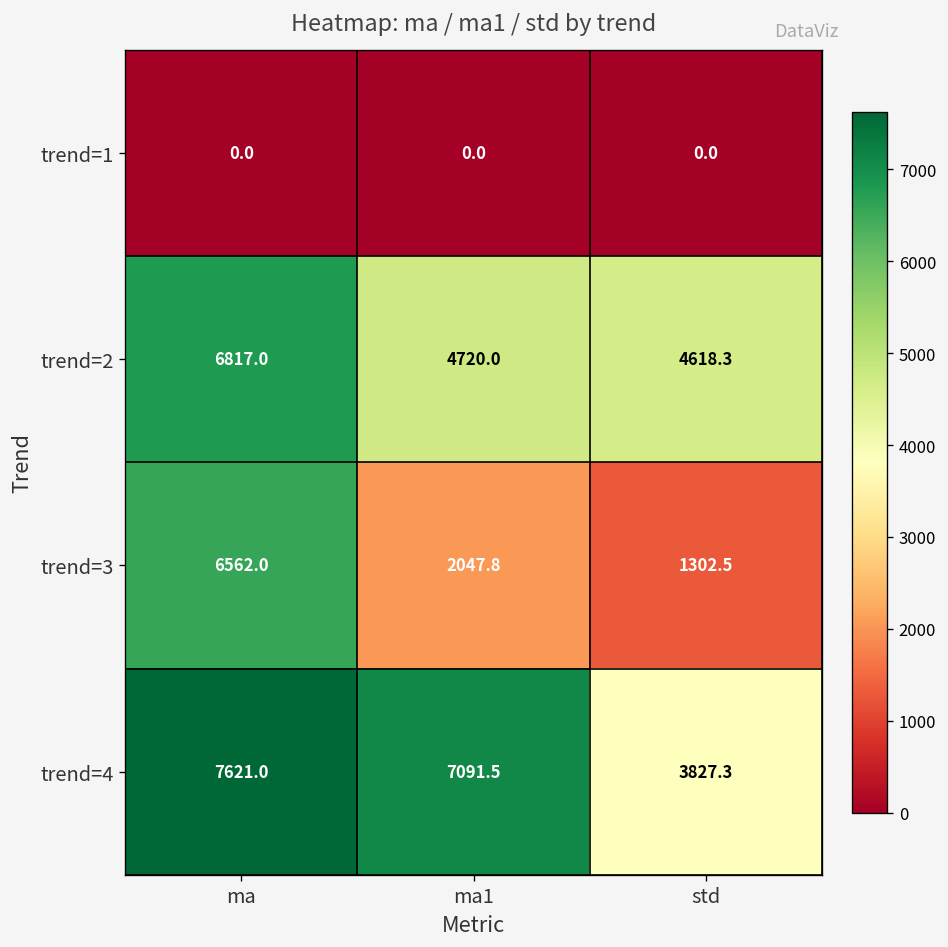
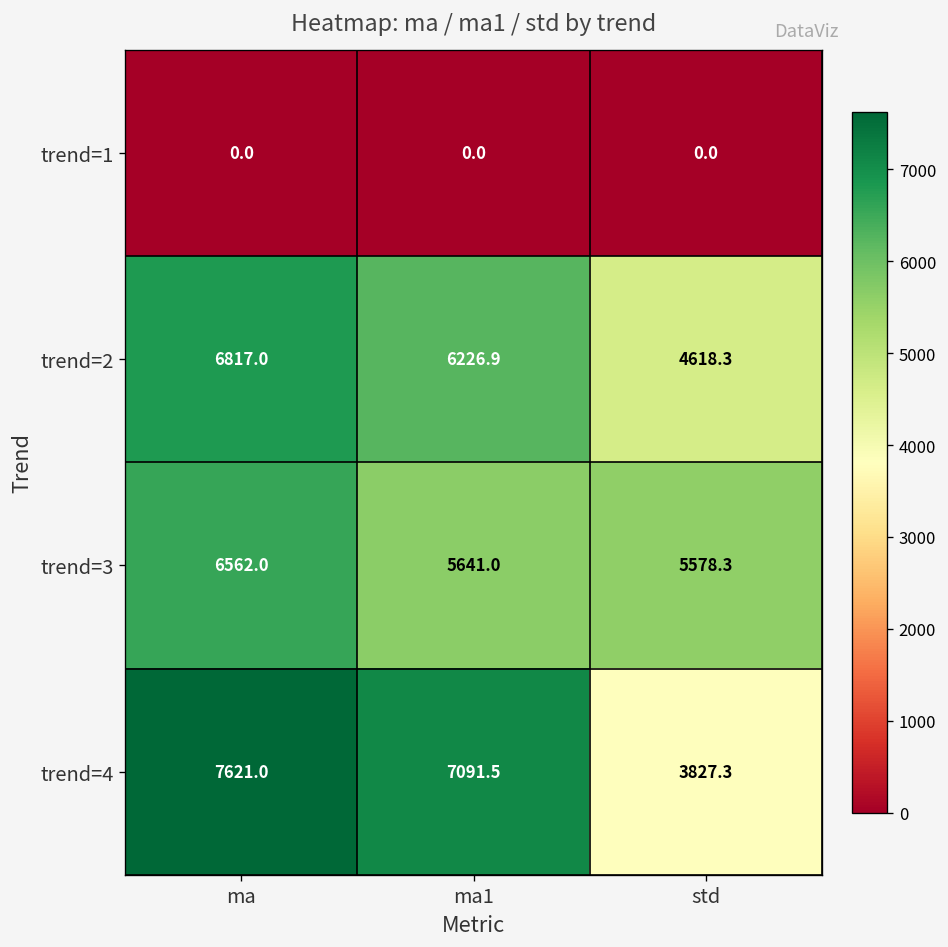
  {
    "trend=1": {
      "ma": 0.0,
      "ma1": 0.0,
      "std": 0.0
    },
    "trend=2": {
      "ma": 6817.0,
-     "ma1": 4720.0,
+     "ma1": 6226.9,
      "std": 4618.3
    },
    "trend=3": {
      "ma": 6562.0,
-     "ma1": 2047.8,
-     "std": 1302.5
+     "ma1": 5641.0,
+     "std": 5578.3
    },
    "trend=4": {
      "ma": 7621.0,
      "ma1": 7091.5,
      "std": 3827.3
    }
  }
